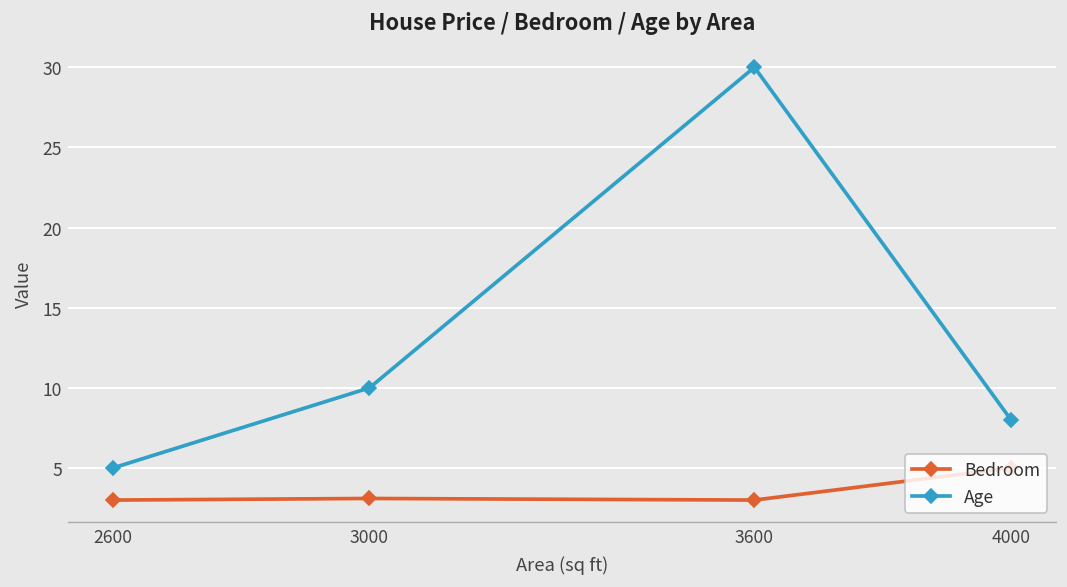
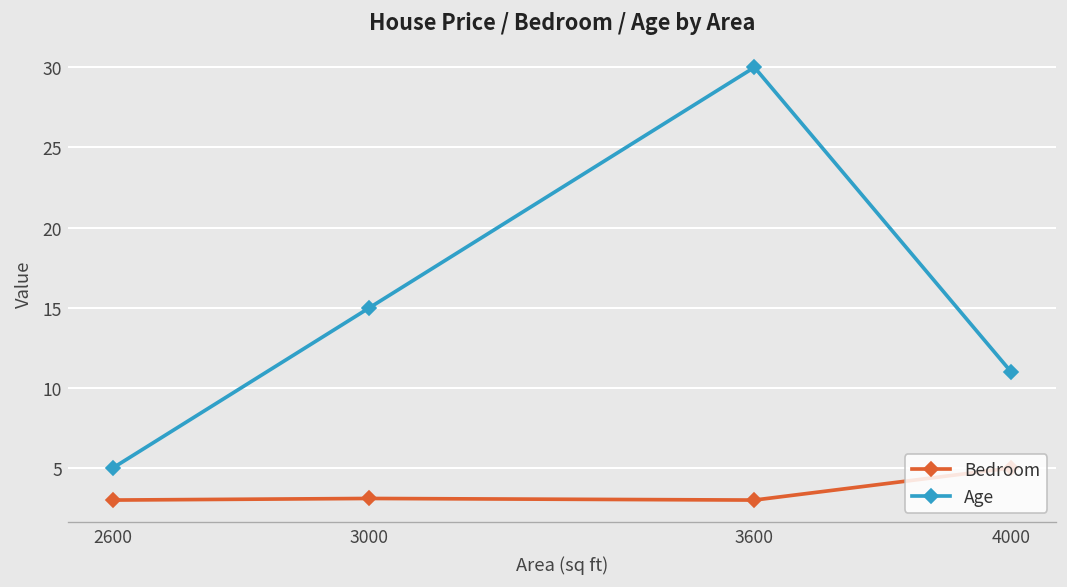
  {
    "Bedroom": {
      "2600": 3,
      "3000": 3,
      "3600": 3
    },
    "Age": {
      "2600": 5,
-     "3000": 10,
+     "3000": 15,
      "3600": 30,
-     "4000": 8
+     "4000": 11
    }
  }
